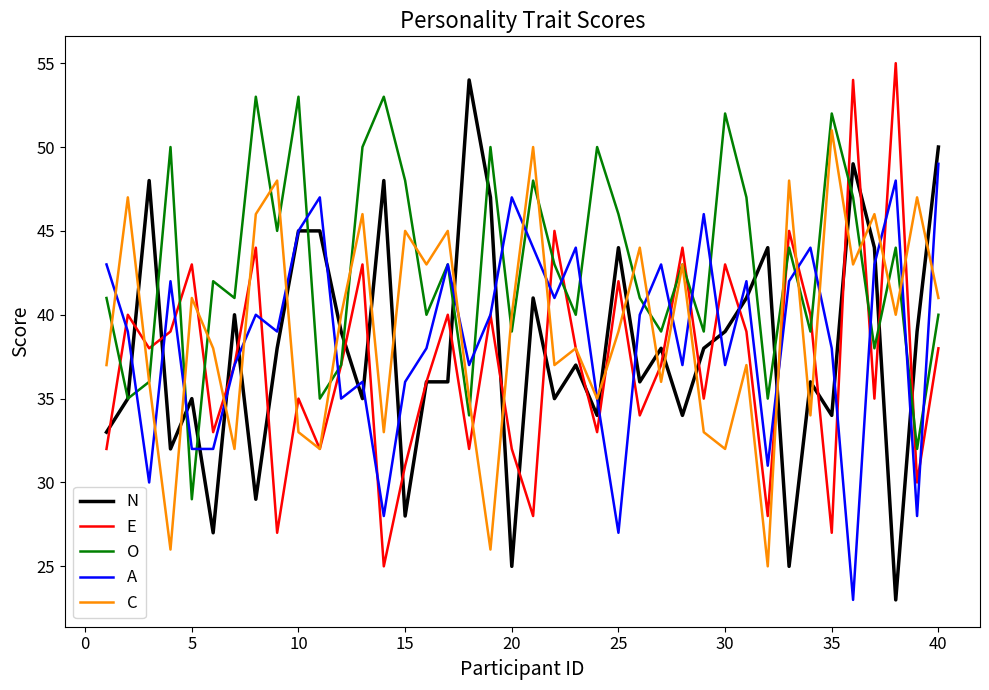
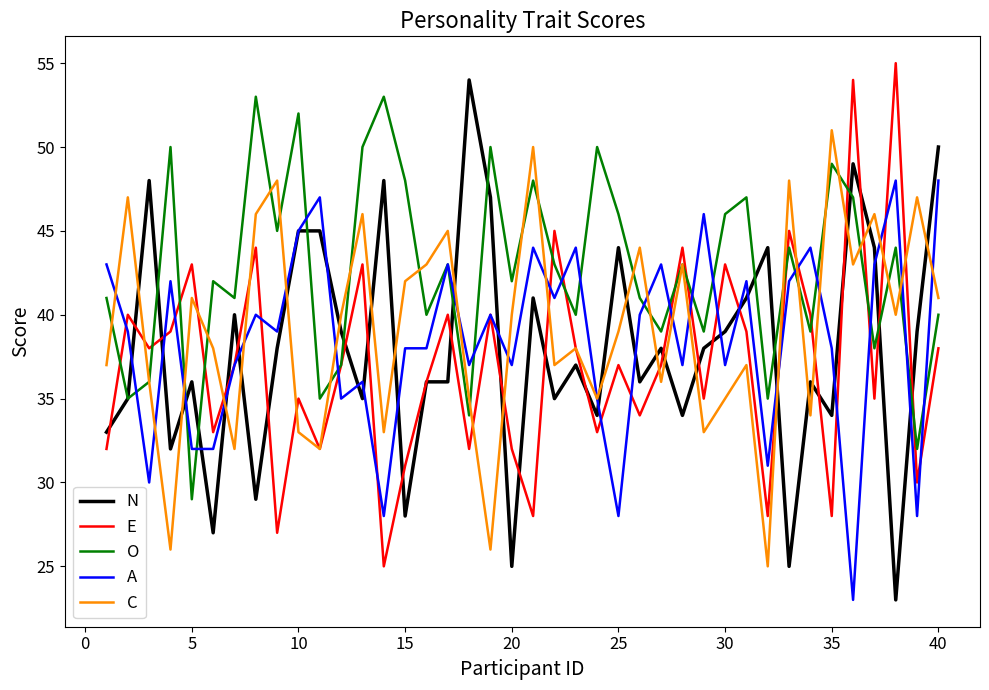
  {
    "N": {
-     "5": 35,
+     "5": 36,
      "15": 28,
      "20": 25,
      "25": 44,
      "30": 39,
      "35": 34,
      "40": 50
    },
    "E": {
      "5": 43,
      "10": 35,
      "15": 31,
      "20": 32,
-     "25": 42,
+     "25": 37,
      "30": 43,
-     "35": 27,
+     "35": 28,
      "40": 38
    },
    "O": {
      "5": 29,
-     "10": 53,
+     "10": 52,
      "15": 48,
-     "20": 39,
+     "20": 42,
      "25": 46,
-     "30": 52,
-     "35": 52,
+     "30": 46,
+     "35": 49,
      "40": 40
    },
    "A": {
      "5": 32,
-     "15": 36,
-     "20": 47,
-     "25": 27,
+     "15": 38,
+     "20": 37,
+     "25": 28,
      "30": 37,
      "35": 38,
-     "40": 49
+     "40": 48
    },
    "C": {
      "5": 41,
      "10": 33,
-     "15": 45,
+     "15": 42,
      "20": 40,
      "25": 39,
-     "30": 32,
+     "30": 35,
      "35": 51,
      "40": 41
    }
  }
